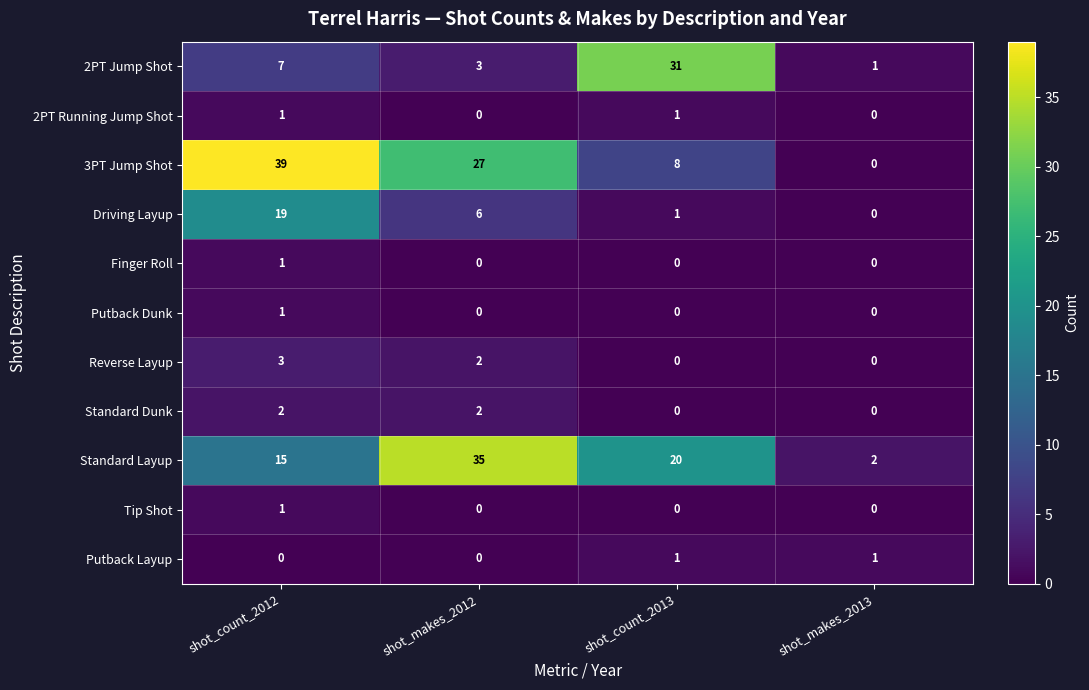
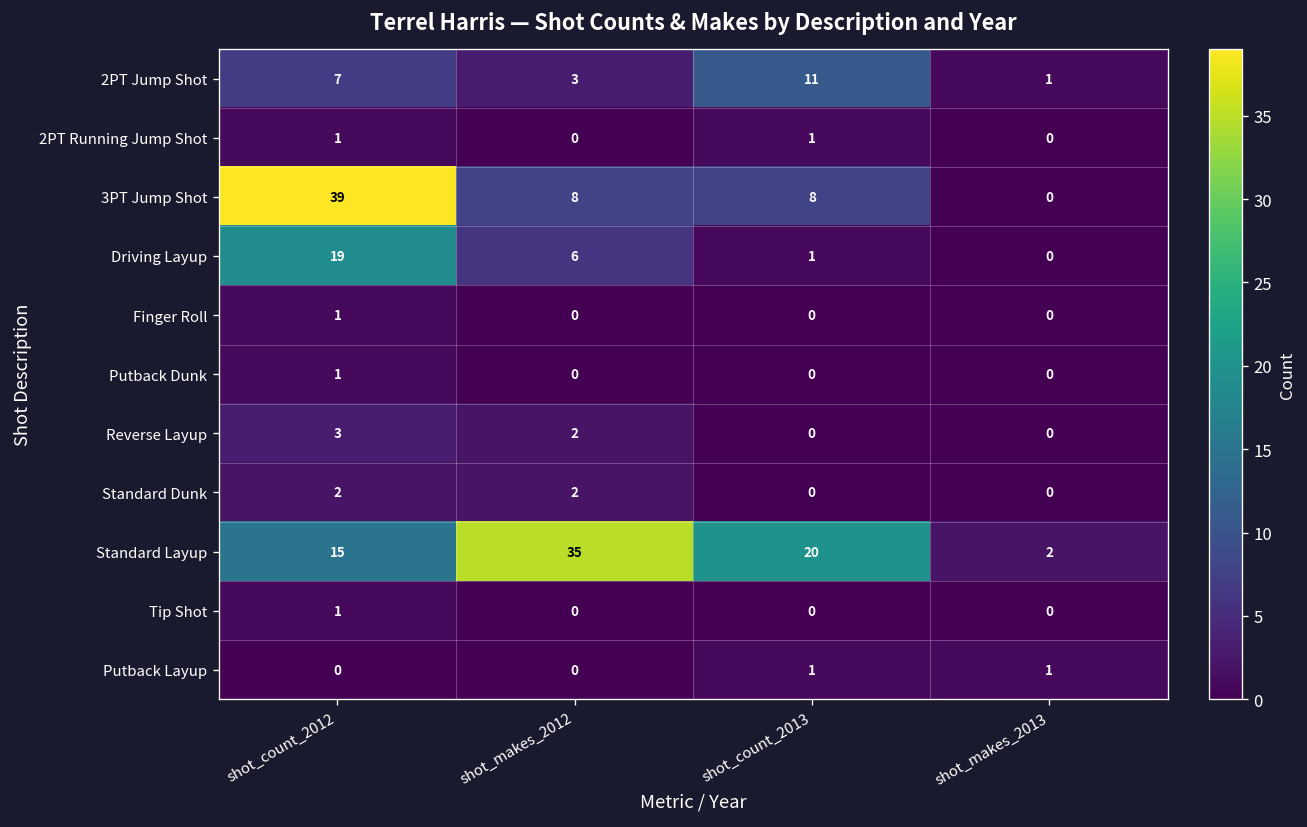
  {
    "2PT Jump Shot": {
      "shot_count_2012": 7,
      "shot_makes_2012": 3,
-     "shot_count_2013": 31,
+     "shot_count_2013": 11,
      "shot_makes_2013": 1
    },
    "2PT Running Jump Shot": {
      "shot_count_2012": 1,
      "shot_makes_2012": 0,
      "shot_count_2013": 1,
      "shot_makes_2013": 0
    },
    "3PT Jump Shot": {
      "shot_count_2012": 39,
-     "shot_makes_2012": 27,
+     "shot_makes_2012": 8,
      "shot_count_2013": 8,
      "shot_makes_2013": 0
    },
    "Driving Layup": {
      "shot_count_2012": 19,
      "shot_makes_2012": 6,
      "shot_count_2013": 1,
      "shot_makes_2013": 0
    },
    "Finger Roll": {
      "shot_count_2012": 1,
      "shot_makes_2012": 0,
      "shot_count_2013": 0,
      "shot_makes_2013": 0
    },
    "Putback Dunk": {
      "shot_count_2012": 1,
      "shot_makes_2012": 0,
      "shot_count_2013": 0,
      "shot_makes_2013": 0
    },
    "Reverse Layup": {
      "shot_count_2012": 3,
      "shot_makes_2012": 2,
      "shot_count_2013": 0,
      "shot_makes_2013": 0
    },
    "Standard Dunk": {
      "shot_count_2012": 2,
      "shot_makes_2012": 2,
      "shot_count_2013": 0,
      "shot_makes_2013": 0
    },
    "Standard Layup": {
      "shot_count_2012": 15,
      "shot_makes_2012": 35,
      "shot_count_2013": 20,
      "shot_makes_2013": 2
    },
    "Tip Shot": {
      "shot_count_2012": 1,
      "shot_makes_2012": 0,
      "shot_count_2013": 0,
      "shot_makes_2013": 0
    },
    "Putback Layup": {
      "shot_count_2012": 0,
      "shot_makes_2012": 0,
      "shot_count_2013": 1,
      "shot_makes_2013": 1
    }
  }
